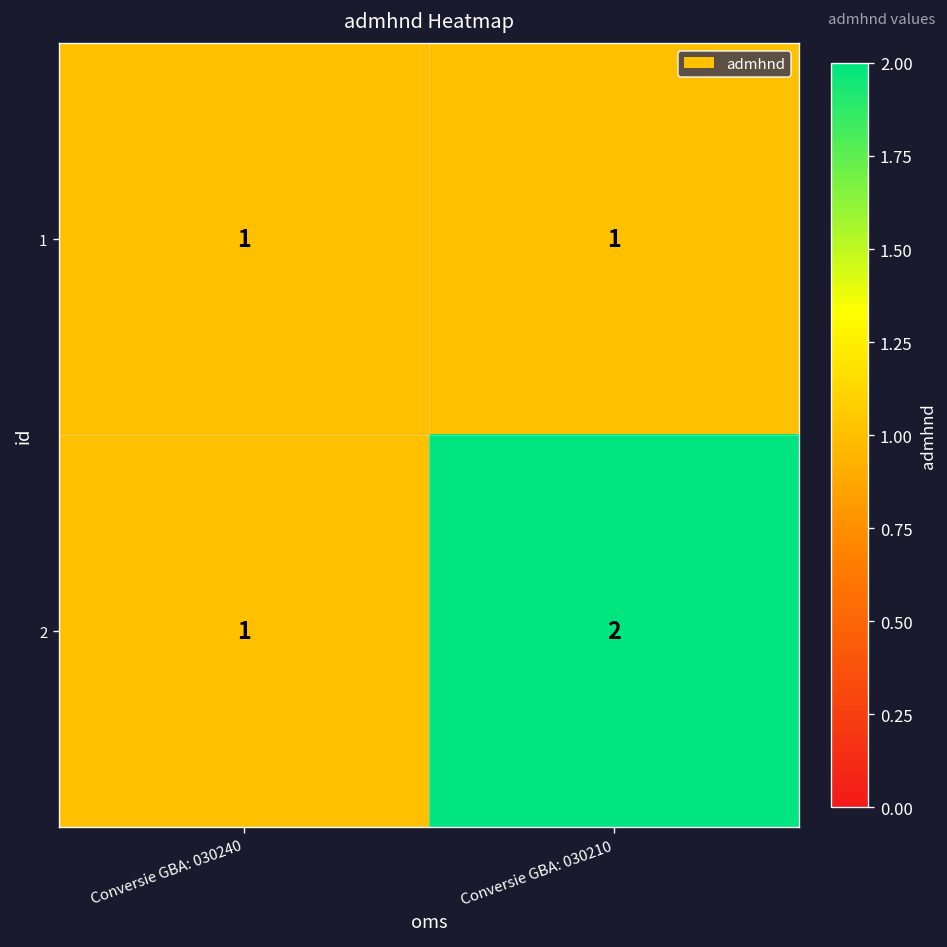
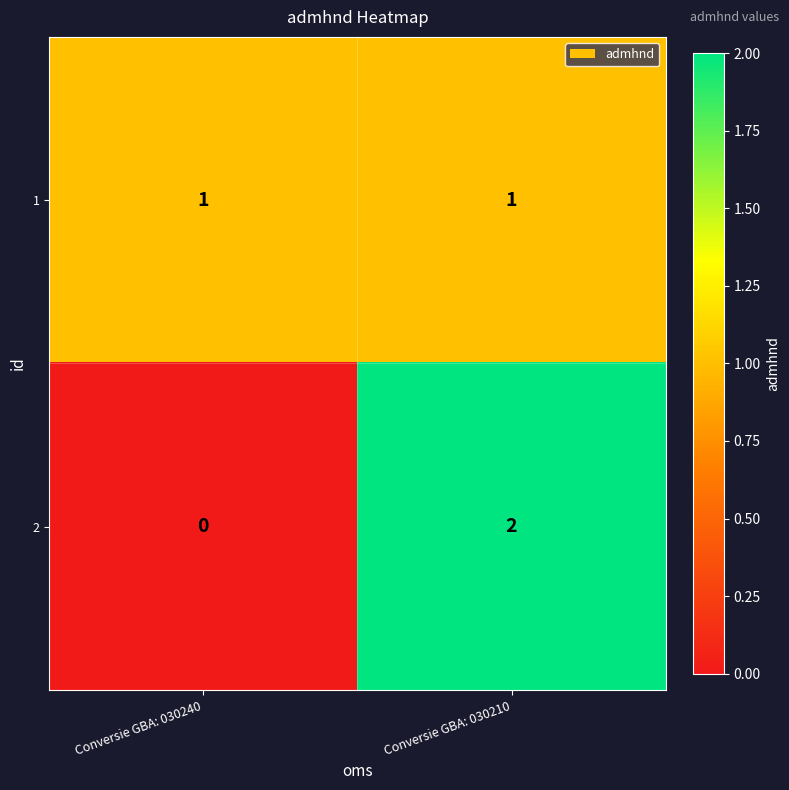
  {
    "1": {
      "Conversie GBA: 030240": 1,
      "Conversie GBA: 030210": 1
    },
    "2": {
-     "Conversie GBA: 030240": 1,
+     "Conversie GBA: 030240": 0,
      "Conversie GBA: 030210": 2
    }
  }
